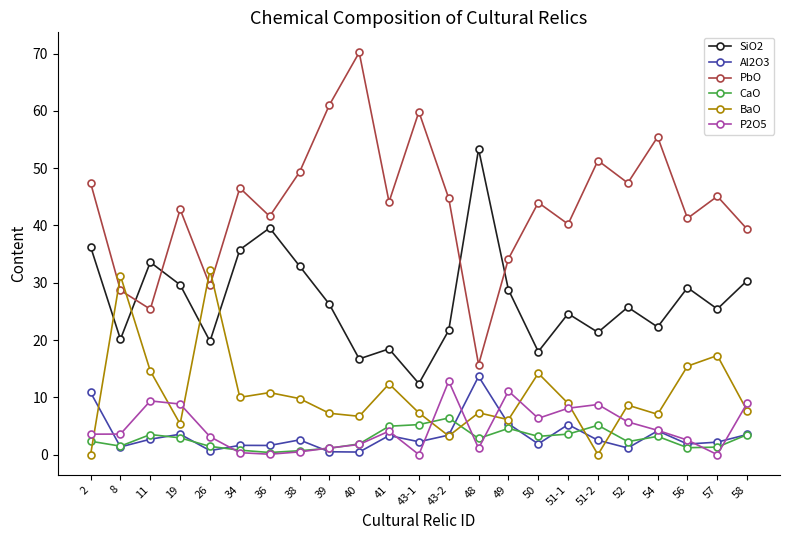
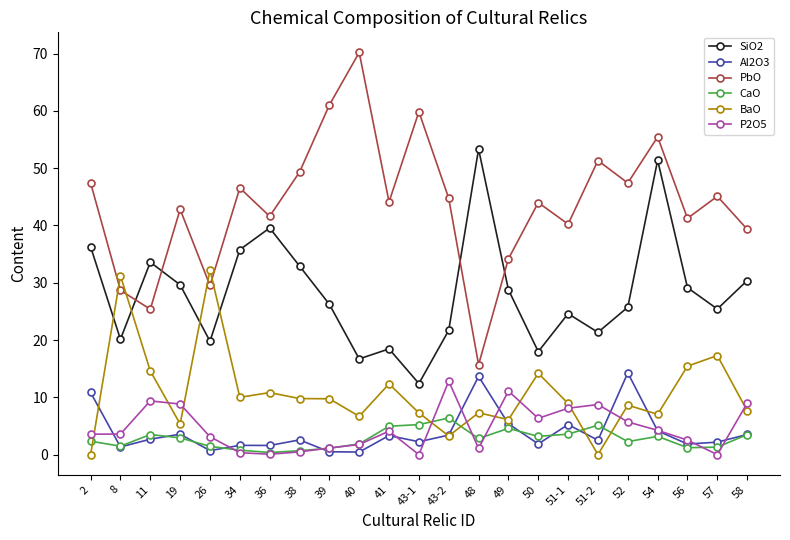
  {
    "SiO2": {
      "2": 36,
      "8": 20,
      "11": 34,
      "19": 30,
      "26": 20,
      "34": 36,
      "36": 40,
      "38": 33,
      "39": 26,
      "40": 17,
      "41": 18,
      "43-1": 12,
      "43-2": 22,
      "48": 53,
      "49": 29,
      "50": 18,
      "51-1": 25,
      "51-2": 21,
      "52": 26,
-     "54": 22,
+     "54": 51,
      "56": 29,
      "57": 25,
      "58": 30
    },
    "Al2O3": {
      "2": 11,
      "11": 3,
      "19": 4,
      "26": 1,
      "34": 2,
      "36": 2,
      "38": 3,
      "39": 1,
      "40": 0,
      "41": 3,
      "43-1": 2,
      "48": 14,
      "49": 5,
      "50": 2,
      "51-1": 5,
      "51-2": 3,
-     "52": 1,
+     "52": 14,
      "56": 2,
      "57": 2
    },
    "PbO": {
      "2": 47,
      "8": 29,
      "11": 25,
      "19": 43,
      "26": 30,
      "34": 47,
      "36": 42,
      "38": 49,
      "39": 61,
      "40": 70,
      "41": 44,
      "43-1": 60,
      "43-2": 45,
      "48": 16,
      "49": 34,
      "50": 44,
      "51-1": 40,
      "51-2": 51,
      "52": 47,
      "54": 55,
      "56": 41,
      "57": 45,
      "58": 39
    },
    "CaO": {
      "2": 2,
      "11": 4,
      "19": 3,
      "26": 1,
      "41": 5,
      "43-1": 5,
      "43-2": 6,
      "48": 3,
      "49": 5,
      "50": 3,
      "51-1": 4,
      "51-2": 5,
      "52": 2,
      "54": 3,
      "56": 1,
      "57": 1
    },
    "BaO": {
      "2": 0,
      "8": 31,
      "11": 15,
      "19": 5,
      "26": 32,
      "34": 10,
      "36": 11,
      "38": 10,
-     "39": 7,
+     "39": 10,
      "40": 7,
      "41": 12,
      "43-1": 7,
      "48": 7,
      "49": 6,
      "50": 14,
      "51-1": 9,
      "51-2": 0,
      "52": 9,
      "54": 7,
      "56": 15,
      "57": 17,
      "58": 8
    },
    "P2O5": {
      "2": 4,
      "8": 4,
      "11": 9,
      "19": 9,
      "26": 3,
      "41": 4,
      "43-1": 0,
      "43-2": 13,
      "48": 1,
      "49": 11,
      "50": 6,
      "51-1": 8,
      "51-2": 9,
      "52": 6,
      "56": 3,
      "57": 0,
      "58": 9
    }
  }
